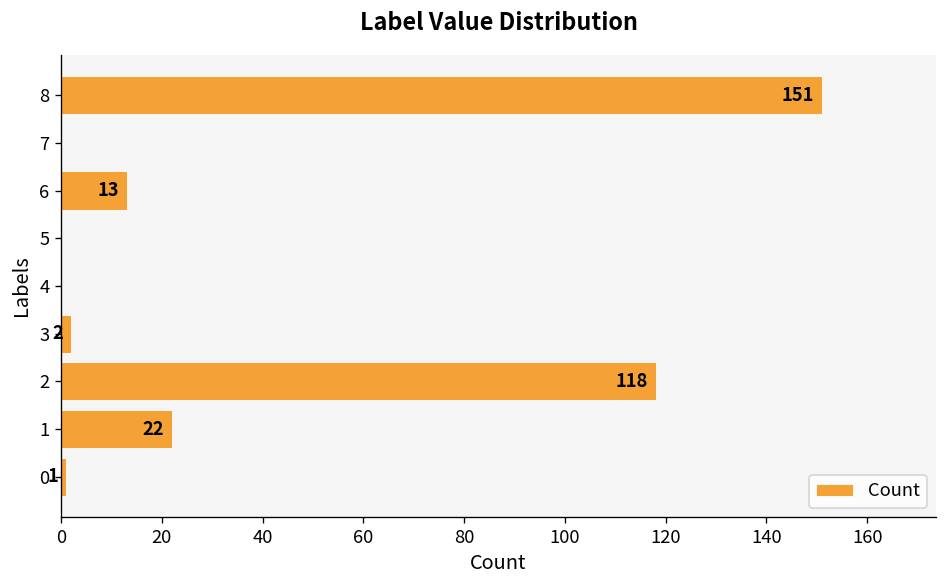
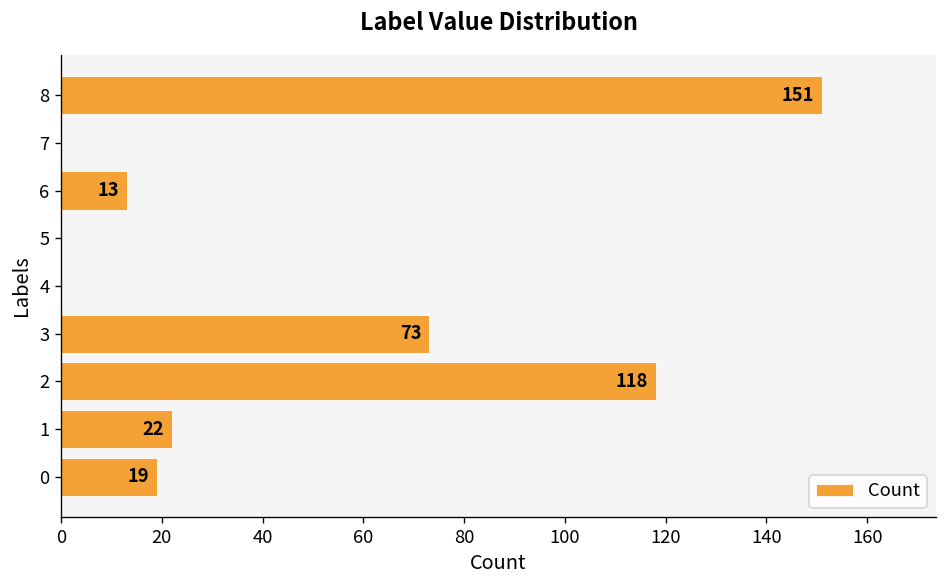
  {
    "8": 151,
    "6": 13,
-   "3": 2,
+   "3": 73,
    "2": 118,
    "1": 22,
-   "0": 1
+   "0": 19
  }
